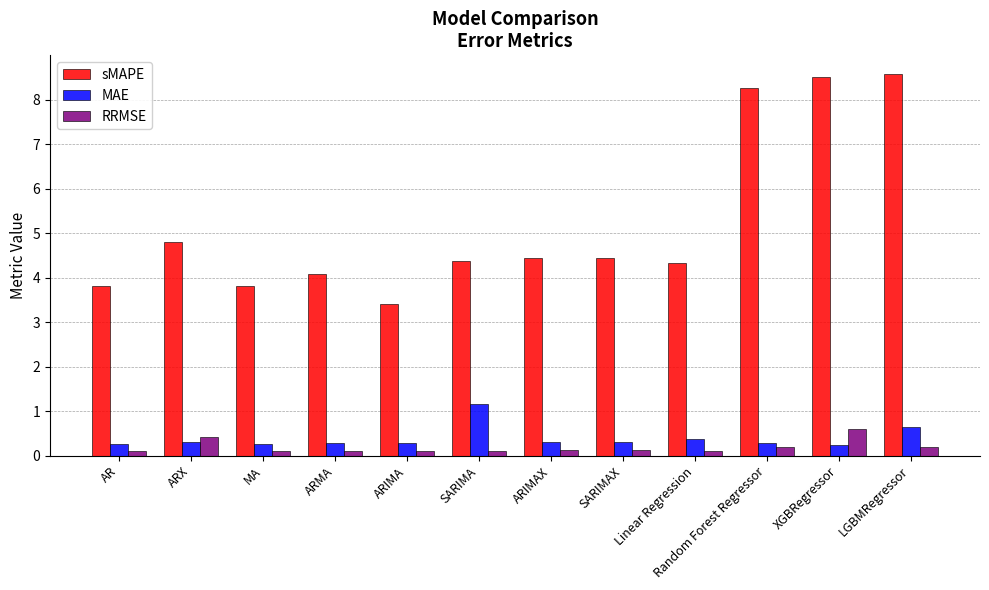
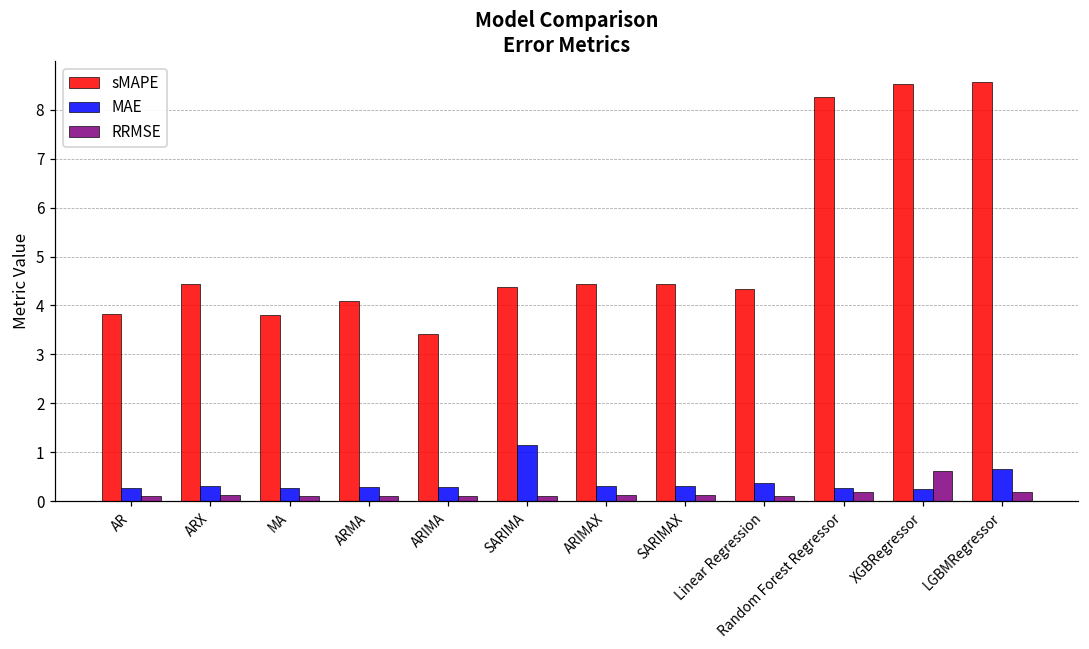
  {
    "sMAPE": {
      "AR": 3.8,
-     "ARX": 4.8,
+     "ARX": 4.4,
      "MA": 3.8,
      "ARMA": 4.1,
      "ARIMA": 3.4,
      "SARIMA": 4.4,
      "ARIMAX": 4.4,
      "SARIMAX": 4.4,
      "Linear Regression": 4.3,
      "Random Forest Regressor": 8.3,
      "XGBRegressor": 8.5,
      "LGBMRegressor": 8.6
    },
    "MAE": {
      "AR": 0.3,
      "ARX": 0.3,
      "MA": 0.3,
      "ARMA": 0.3,
      "ARIMA": 0.3,
      "SARIMA": 1.2,
      "ARIMAX": 0.3,
      "SARIMAX": 0.3,
      "Linear Regression": 0.4,
      "Random Forest Regressor": 0.3,
      "XGBRegressor": 0.2,
      "LGBMRegressor": 0.7
    },
    "RRMSE": {
      "AR": 0.1,
-     "ARX": 0.4,
+     "ARX": 0.1,
      "MA": 0.1,
      "ARMA": 0.1,
      "ARIMA": 0.1,
      "SARIMA": 0.1,
      "ARIMAX": 0.1,
      "SARIMAX": 0.1,
      "Linear Regression": 0.1,
      "Random Forest Regressor": 0.2,
      "XGBRegressor": 0.6,
      "LGBMRegressor": 0.2
    }
  }
